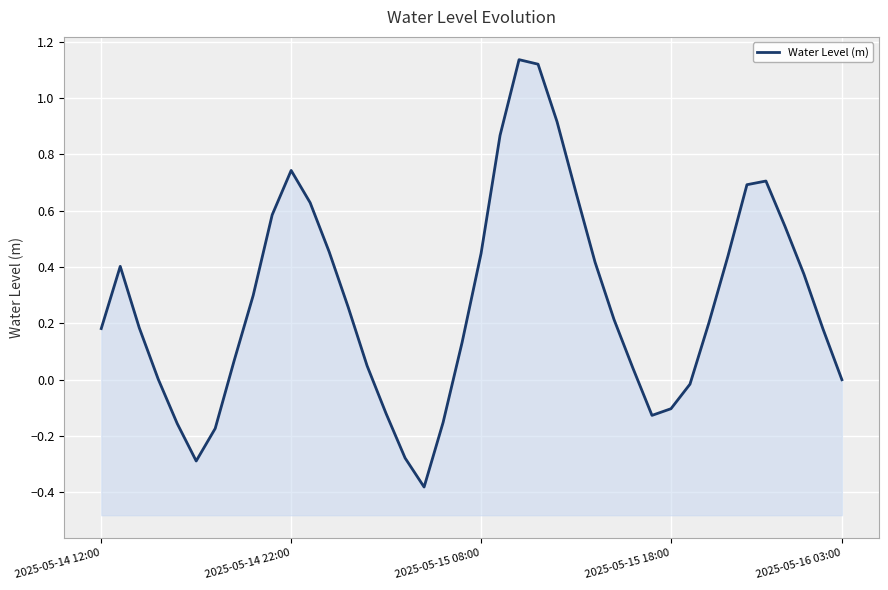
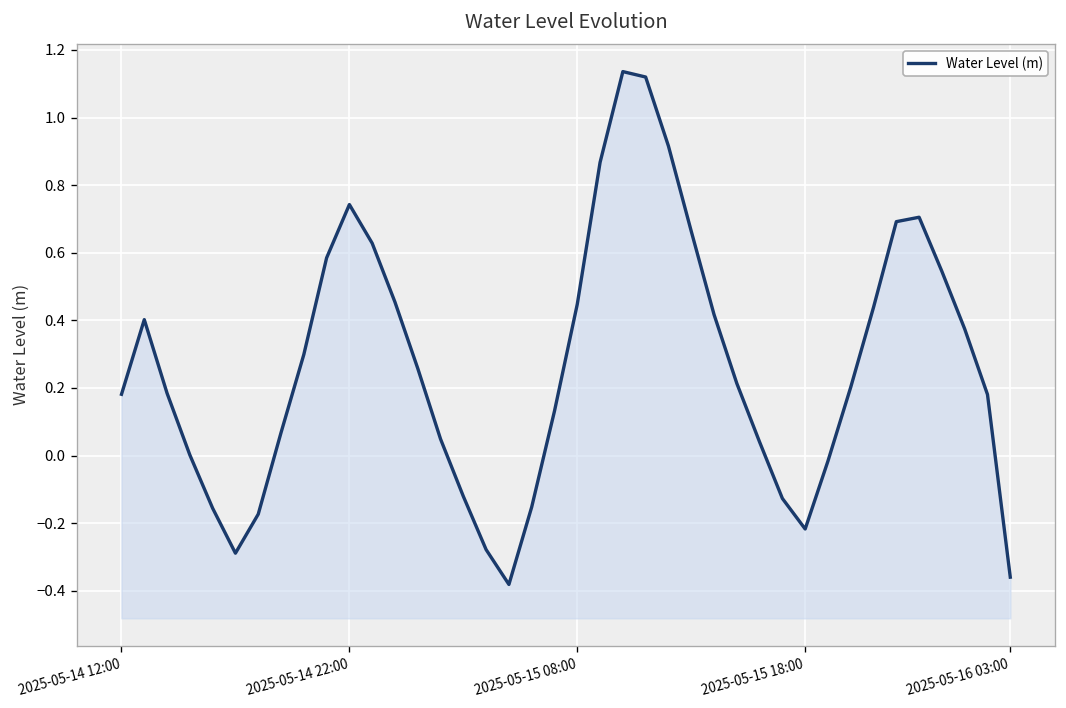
  {
    "2025-05-14 12:00": 0.18,
    "2025-05-14 22:00": 0.74,
    "2025-05-15 08:00": 0.45,
-   "2025-05-15 18:00": -0.10,
-   "2025-05-16 03:00": 0.00
+   "2025-05-15 18:00": -0.22,
+   "2025-05-16 03:00": -0.36
  }
